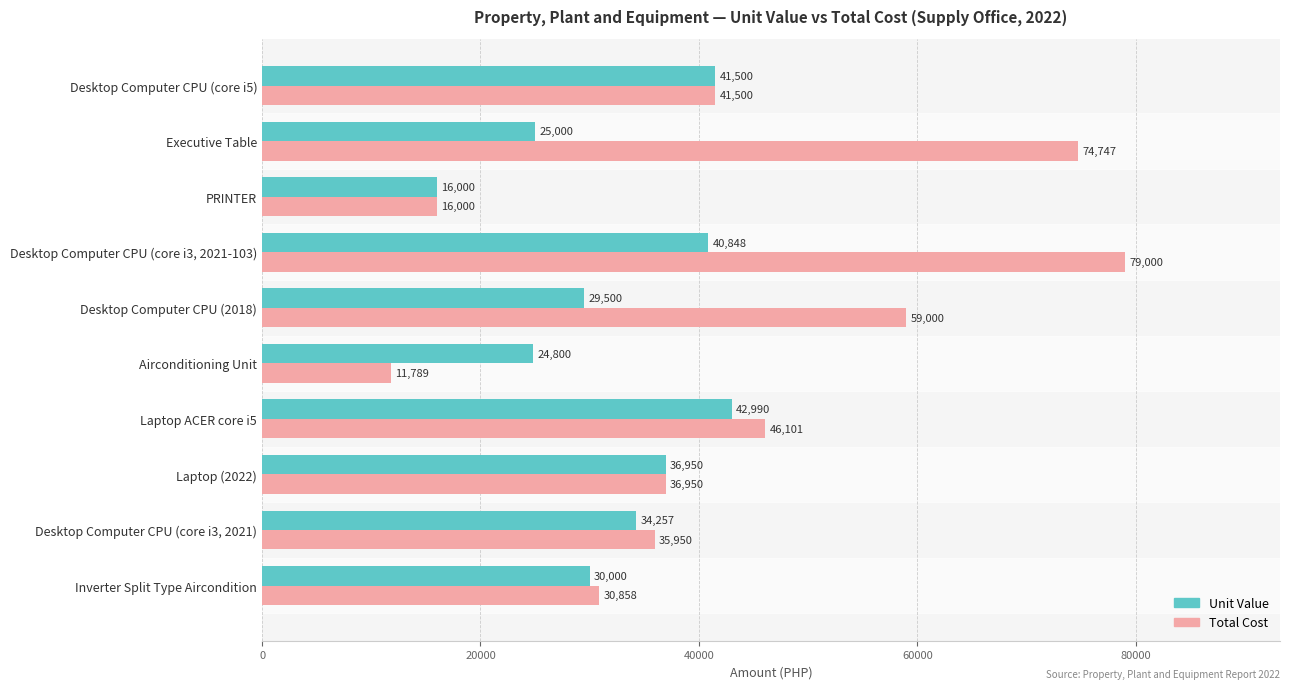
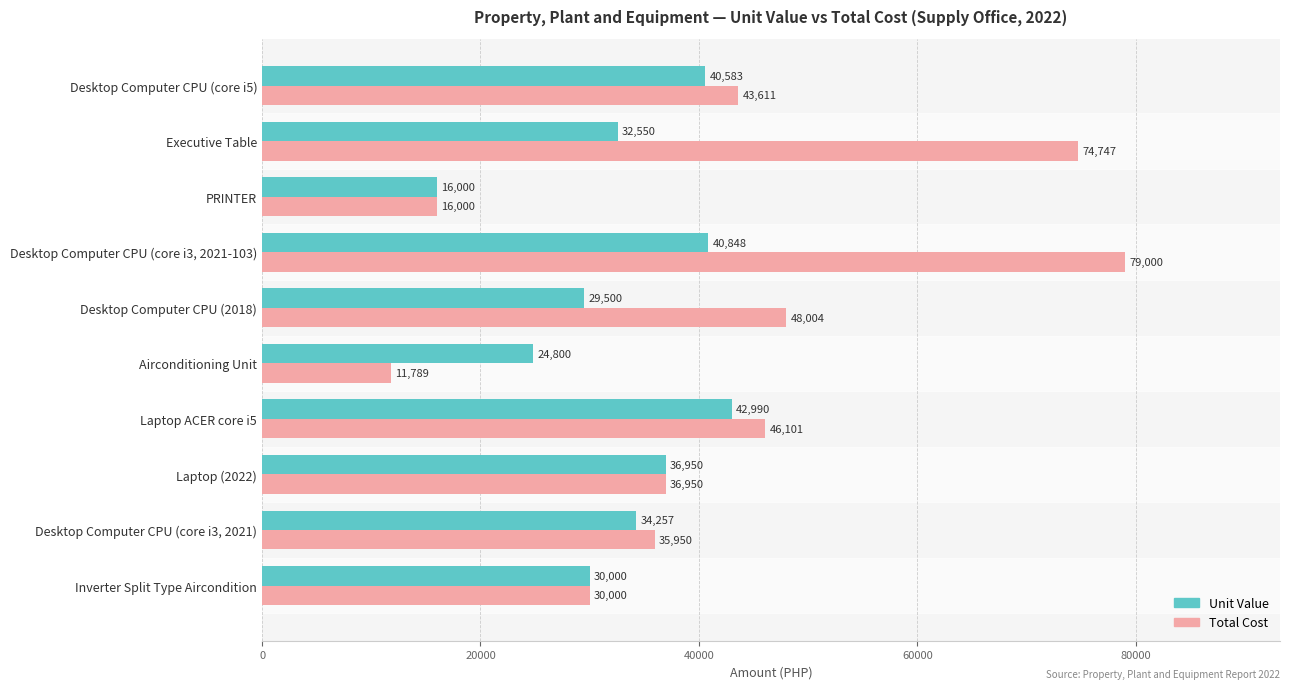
  {
    "Unit Value": {
-     "Desktop Computer CPU (core i5)": "41,500",
-     "Executive Table": "25,000",
+     "Desktop Computer CPU (core i5)": "40,583",
+     "Executive Table": "32,550",
      "PRINTER": "16,000",
      "Desktop Computer CPU (core i3, 2021-103)": "40,848",
      "Desktop Computer CPU (2018)": "29,500",
      "Airconditioning Unit": "24,800",
      "Laptop ACER core i5": "42,990",
      "Laptop (2022)": "36,950",
      "Desktop Computer CPU (core i3, 2021)": "34,257",
      "Inverter Split Type Aircondition": "30,000"
    },
    "Total Cost": {
-     "Desktop Computer CPU (core i5)": "41,500",
+     "Desktop Computer CPU (core i5)": "43,611",
      "Executive Table": "74,747",
      "PRINTER": "16,000",
      "Desktop Computer CPU (core i3, 2021-103)": "79,000",
-     "Desktop Computer CPU (2018)": "59,000",
+     "Desktop Computer CPU (2018)": "48,004",
      "Airconditioning Unit": "11,789",
      "Laptop ACER core i5": "46,101",
      "Laptop (2022)": "36,950",
      "Desktop Computer CPU (core i3, 2021)": "35,950",
-     "Inverter Split Type Aircondition": "30,858"
+     "Inverter Split Type Aircondition": "30,000"
    }
  }
